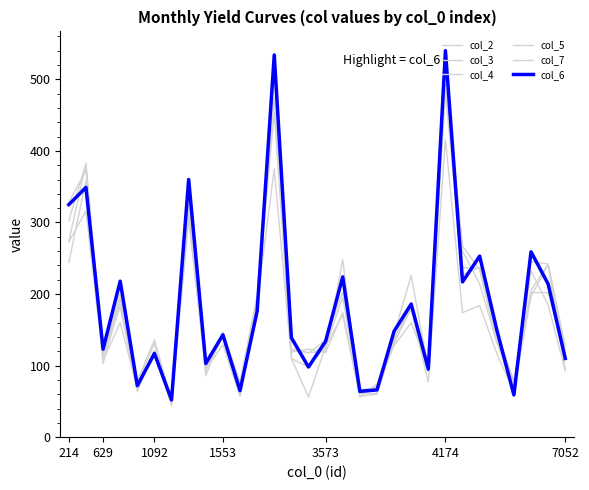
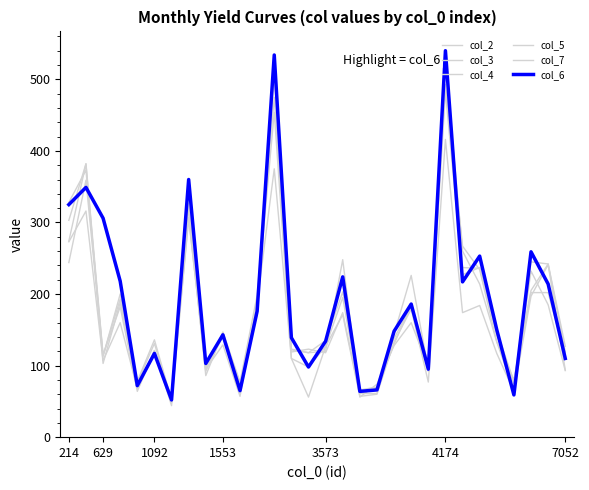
  {
    "col_6": {
-     "629": 120
+     "629": 310
    }
  }
